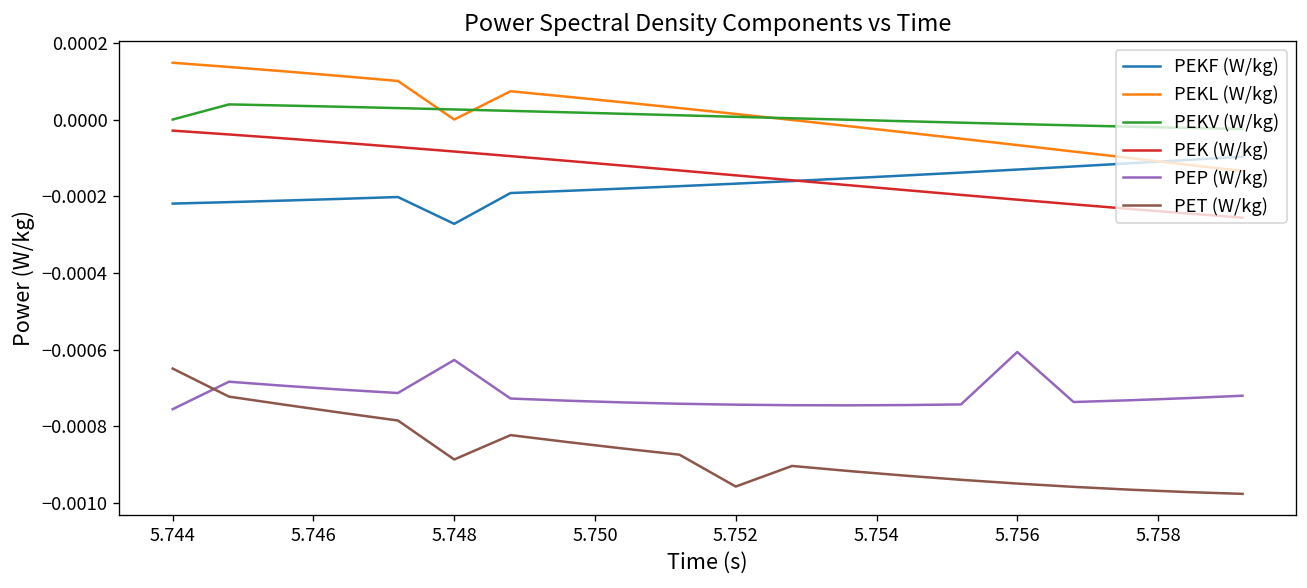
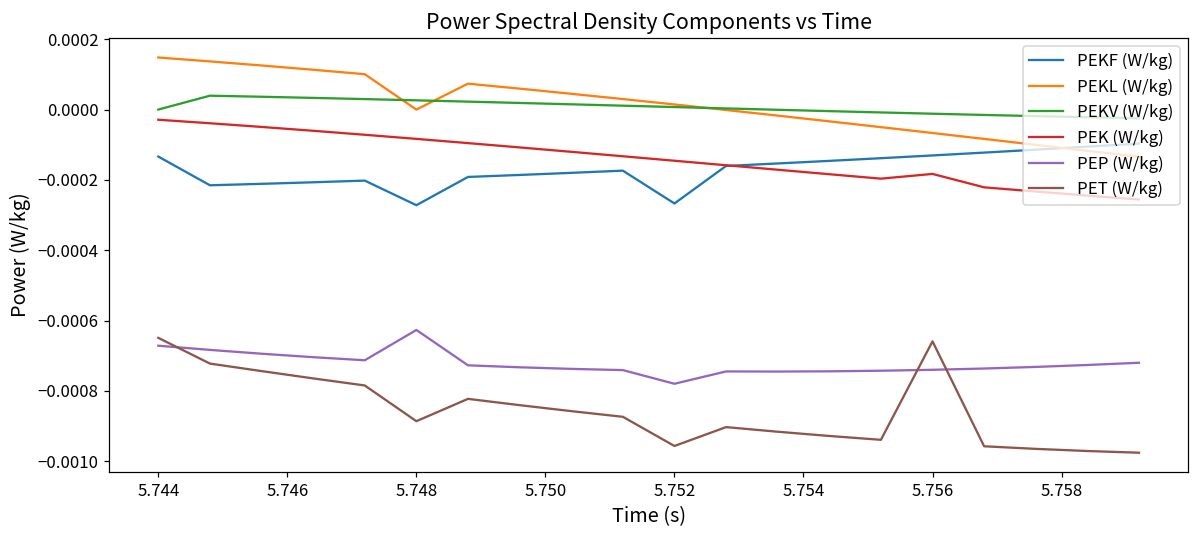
  {
    "PEKF (W/kg)": {
-     "5.744": -0.00022,
+     "5.744": -0.00013,
      "5.748": -0.00027,
-     "5.752": -0.00017,
+     "5.752": -0.00027,
      "5.756": -0.00013
    },
    "PEKL (W/kg)": {
      "5.744": 0.00015,
      "5.748": 0.00000,
      "5.756": -0.00007
    },
    "PEKV (W/kg)": {
      "5.744": 0.00000,
      "5.748": 0.00003,
      "5.756": -0.00001
    },
    "PEK (W/kg)": {
      "5.744": -0.00003,
      "5.748": -0.00008,
      "5.752": -0.00015,
-     "5.756": -0.00021
+     "5.756": -0.00018
    },
    "PEP (W/kg)": {
-     "5.744": -0.00076,
+     "5.744": -0.00067,
      "5.748": -0.00063,
-     "5.752": -0.00074,
-     "5.756": -0.00061
+     "5.752": -0.00078,
+     "5.756": -0.00074
    },
    "PET (W/kg)": {
      "5.744": -0.00065,
      "5.748": -0.00089,
      "5.752": -0.00096,
-     "5.756": -0.00095
+     "5.756": -0.00066
    }
  }
